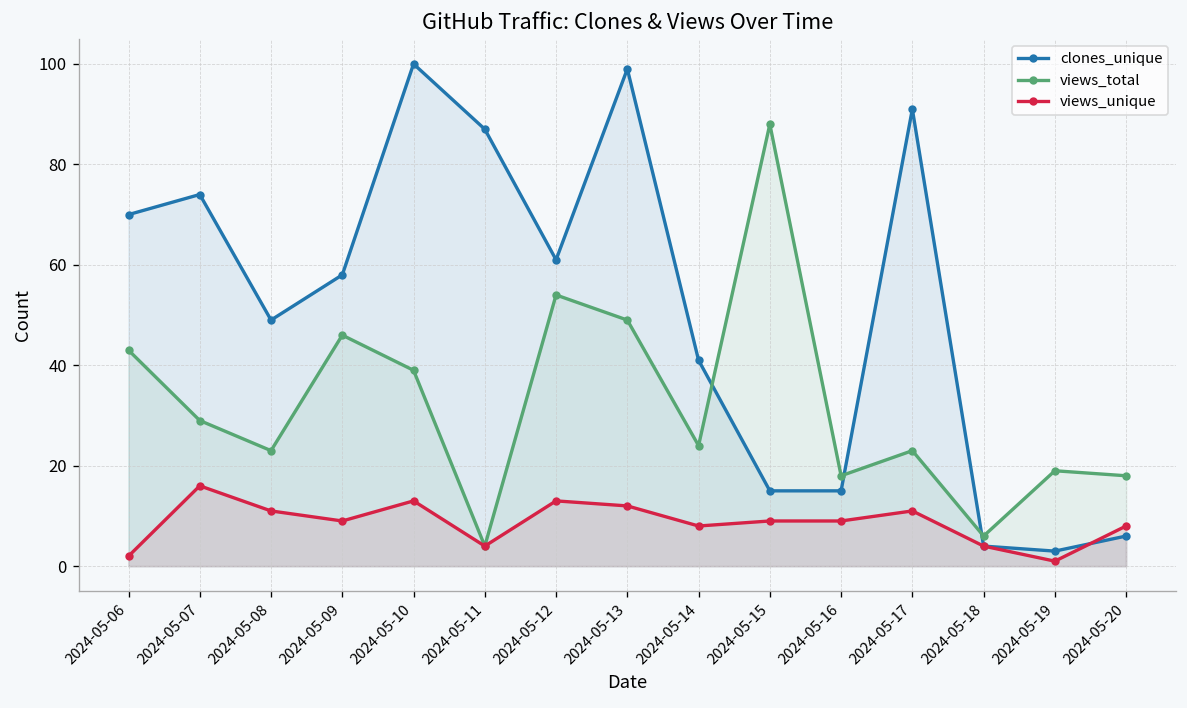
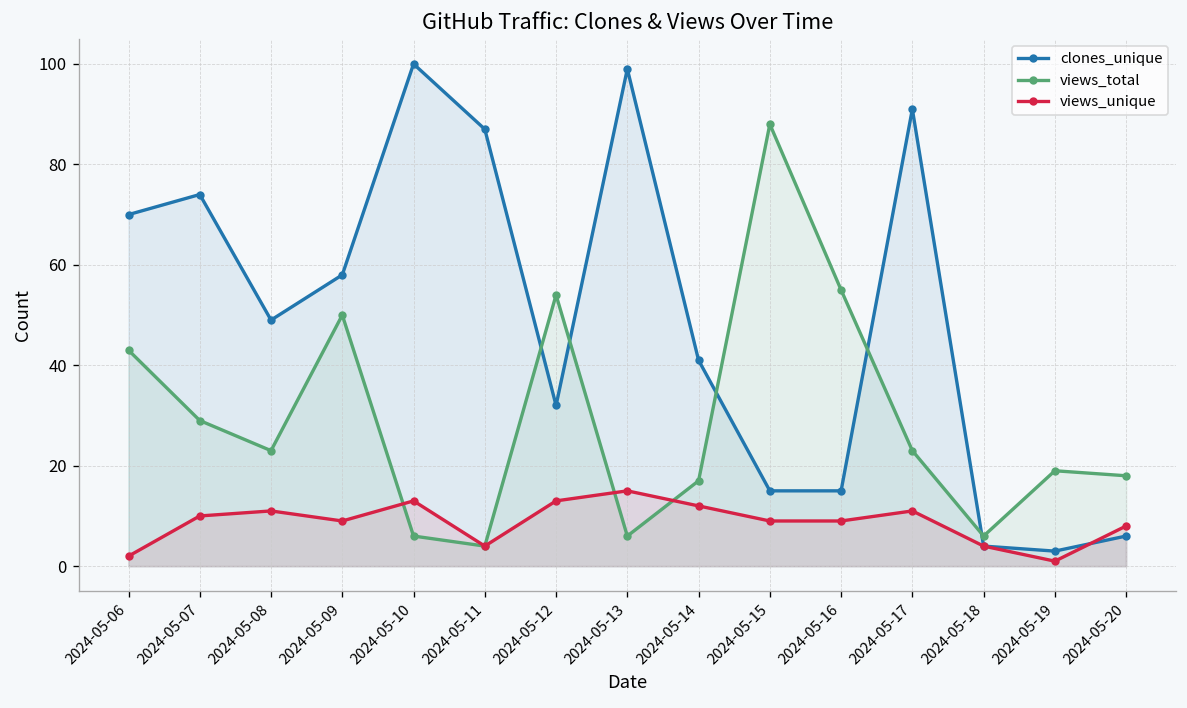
  {
    "clones_unique": {
      "2024-05-06": 70,
      "2024-05-07": 74,
      "2024-05-08": 49,
      "2024-05-09": 58,
      "2024-05-10": 100,
      "2024-05-11": 87,
-     "2024-05-12": 61,
+     "2024-05-12": 32,
      "2024-05-13": 99,
      "2024-05-14": 41,
      "2024-05-15": 15,
      "2024-05-16": 15,
      "2024-05-17": 91,
      "2024-05-19": 3,
      "2024-05-20": 6
    },
    "views_total": {
      "2024-05-06": 43,
      "2024-05-07": 29,
      "2024-05-08": 23,
-     "2024-05-09": 46,
-     "2024-05-10": 39,
+     "2024-05-09": 50,
+     "2024-05-10": 6,
      "2024-05-12": 54,
-     "2024-05-13": 49,
-     "2024-05-14": 24,
+     "2024-05-13": 6,
+     "2024-05-14": 17,
      "2024-05-15": 88,
-     "2024-05-16": 18,
+     "2024-05-16": 55,
      "2024-05-17": 23,
      "2024-05-18": 6,
      "2024-05-19": 19,
      "2024-05-20": 18
    },
    "views_unique": {
      "2024-05-06": 2,
-     "2024-05-07": 16,
+     "2024-05-07": 10,
      "2024-05-08": 11,
      "2024-05-09": 9,
      "2024-05-10": 13,
      "2024-05-12": 13,
-     "2024-05-13": 12,
-     "2024-05-14": 8,
+     "2024-05-13": 15,
+     "2024-05-14": 12,
      "2024-05-15": 9,
      "2024-05-16": 9,
      "2024-05-17": 11,
      "2024-05-19": 1,
      "2024-05-20": 8
    }
  }
